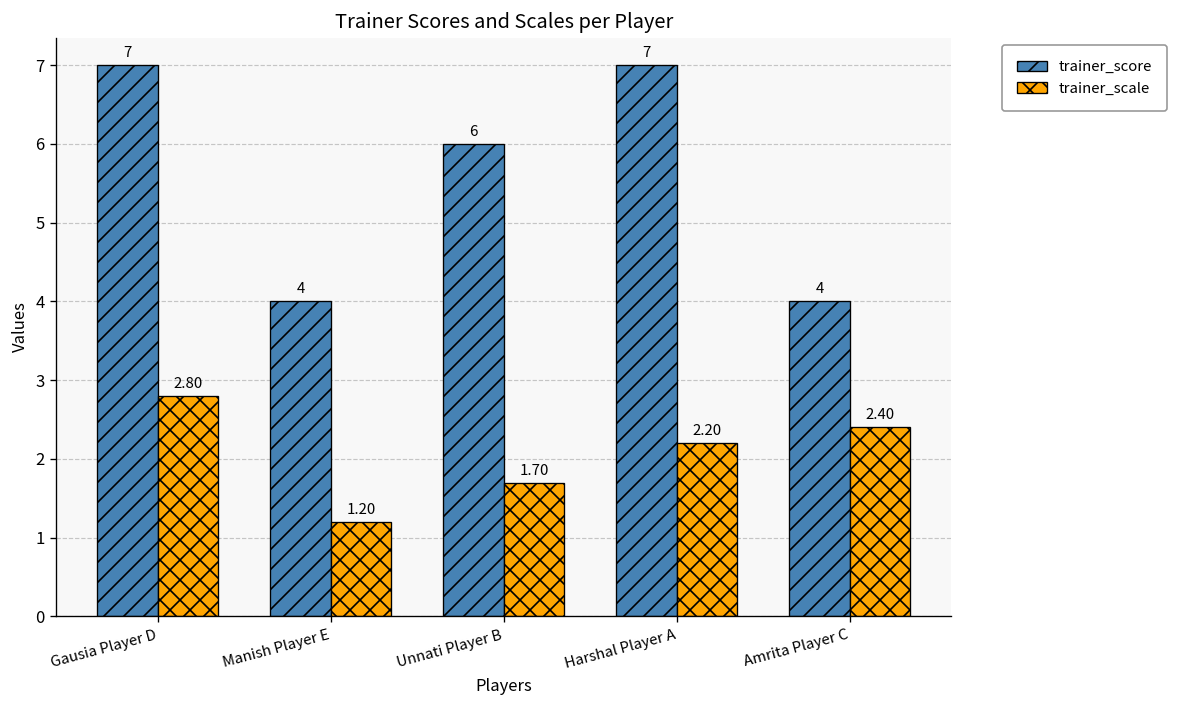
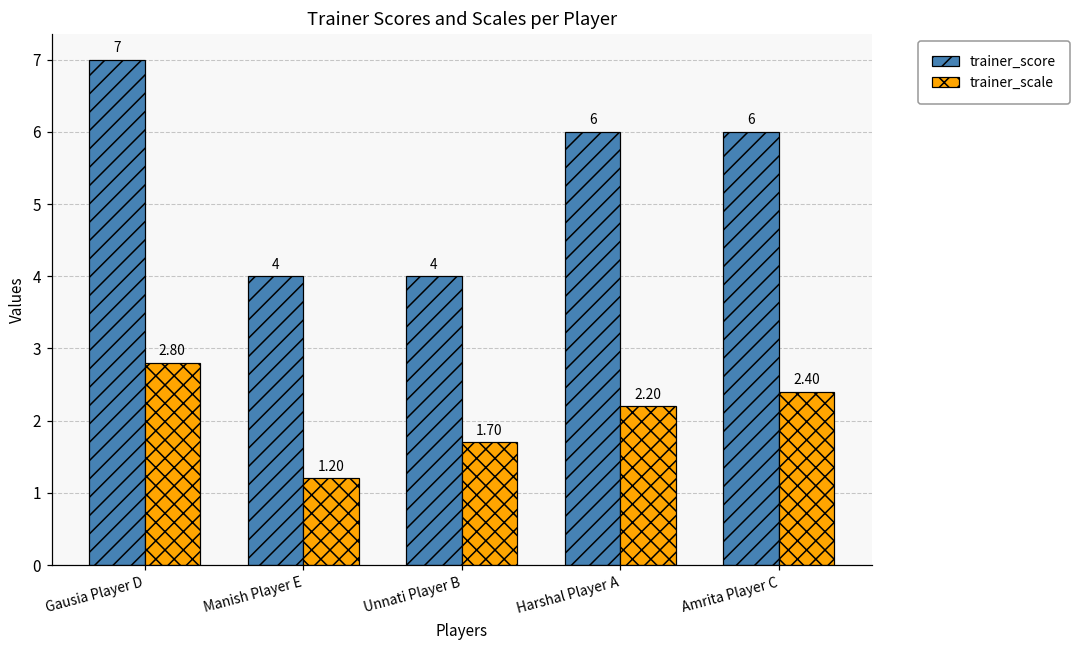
  {
    "trainer_score": {
      "Gausia Player D": 7,
      "Manish Player E": 4,
-     "Unnati Player B": 6,
-     "Harshal Player A": 7,
-     "Amrita Player C": 4
+     "Unnati Player B": 4,
+     "Harshal Player A": 6,
+     "Amrita Player C": 6
    },
    "trainer_scale": {
      "Gausia Player D": 2.80,
      "Manish Player E": 1.20,
      "Unnati Player B": 1.70,
      "Harshal Player A": 2.20,
      "Amrita Player C": 2.40
    }
  }
